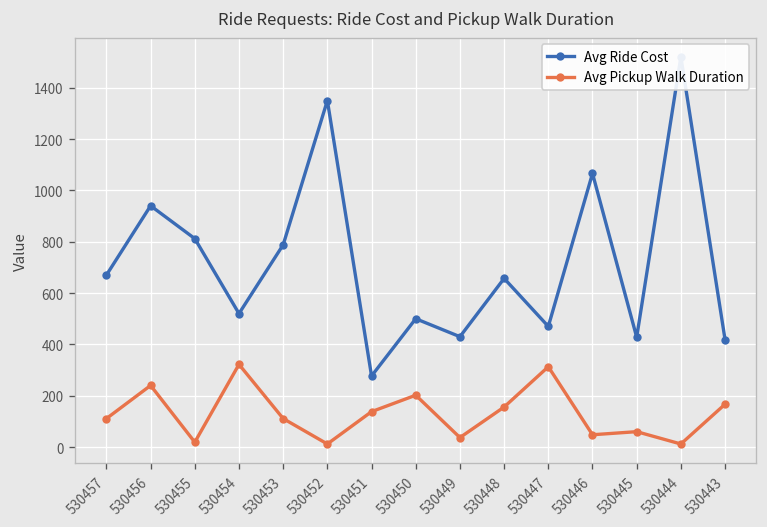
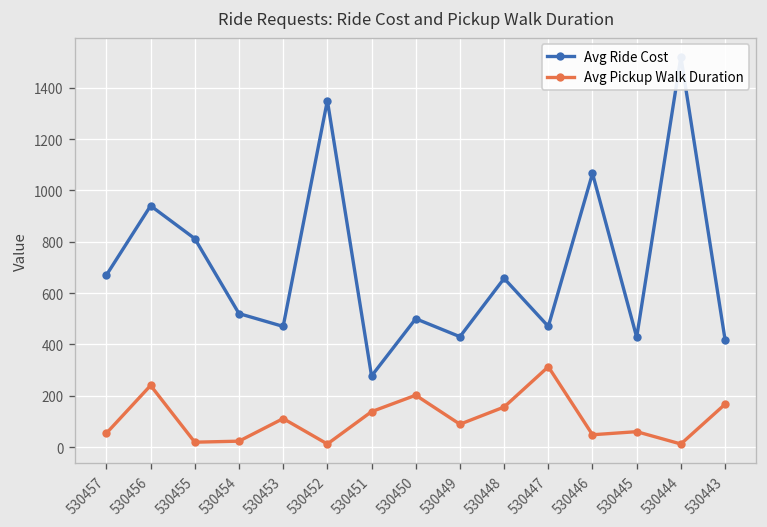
  {
    "Avg Ride Cost": {
      "530457": 670,
      "530456": 940,
      "530455": 810,
      "530454": 520,
-     "530453": 790,
+     "530453": 470,
      "530452": 1350,
      "530451": 280,
      "530450": 500,
      "530449": 430,
      "530448": 660,
      "530447": 470,
      "530446": 1070,
      "530445": 430,
      "530443": 420
    },
    "Avg Pickup Walk Duration": {
-     "530457": 110,
+     "530457": 50,
      "530456": 240,
      "530455": 20,
-     "530454": 320,
+     "530454": 20,
      "530453": 110,
      "530452": 10,
      "530451": 140,
      "530450": 200,
-     "530449": 40,
+     "530449": 90,
      "530448": 160,
      "530447": 310,
      "530446": 50,
      "530445": 60,
      "530444": 10,
      "530443": 170
    }
  }
